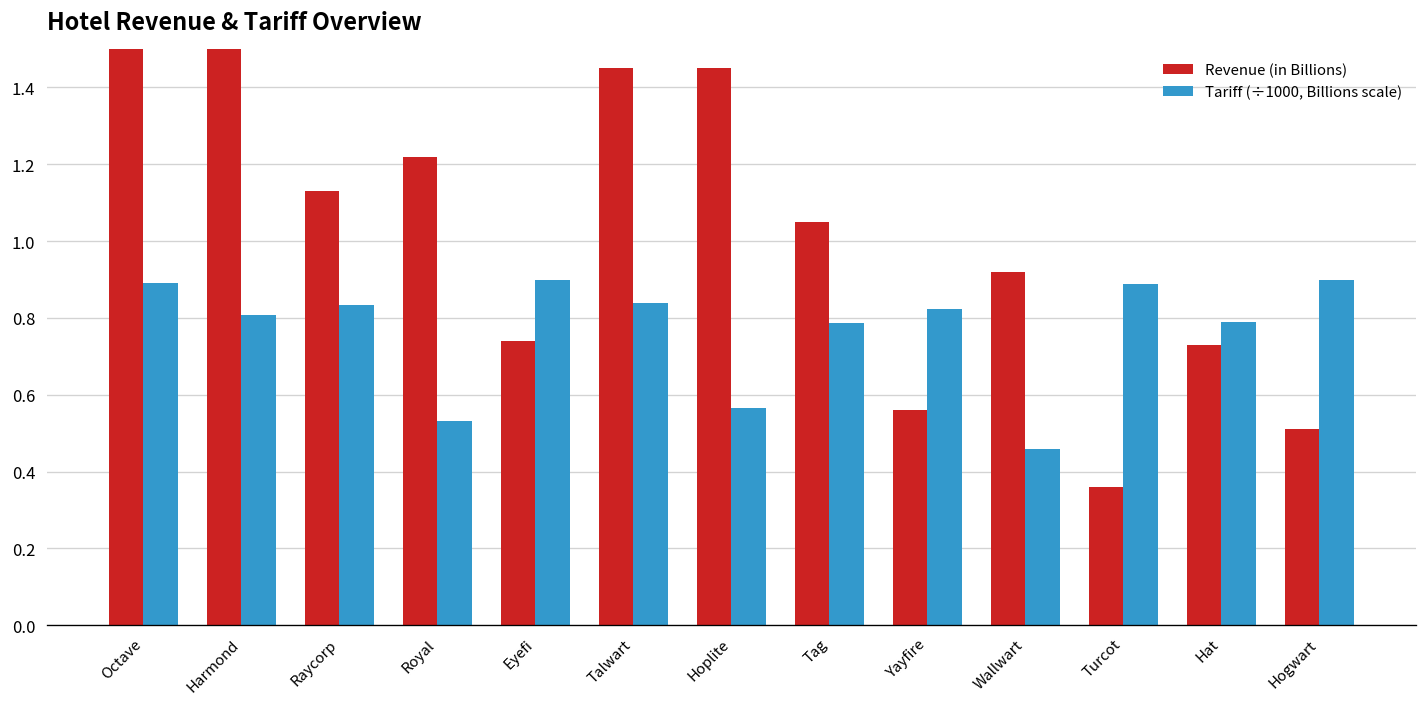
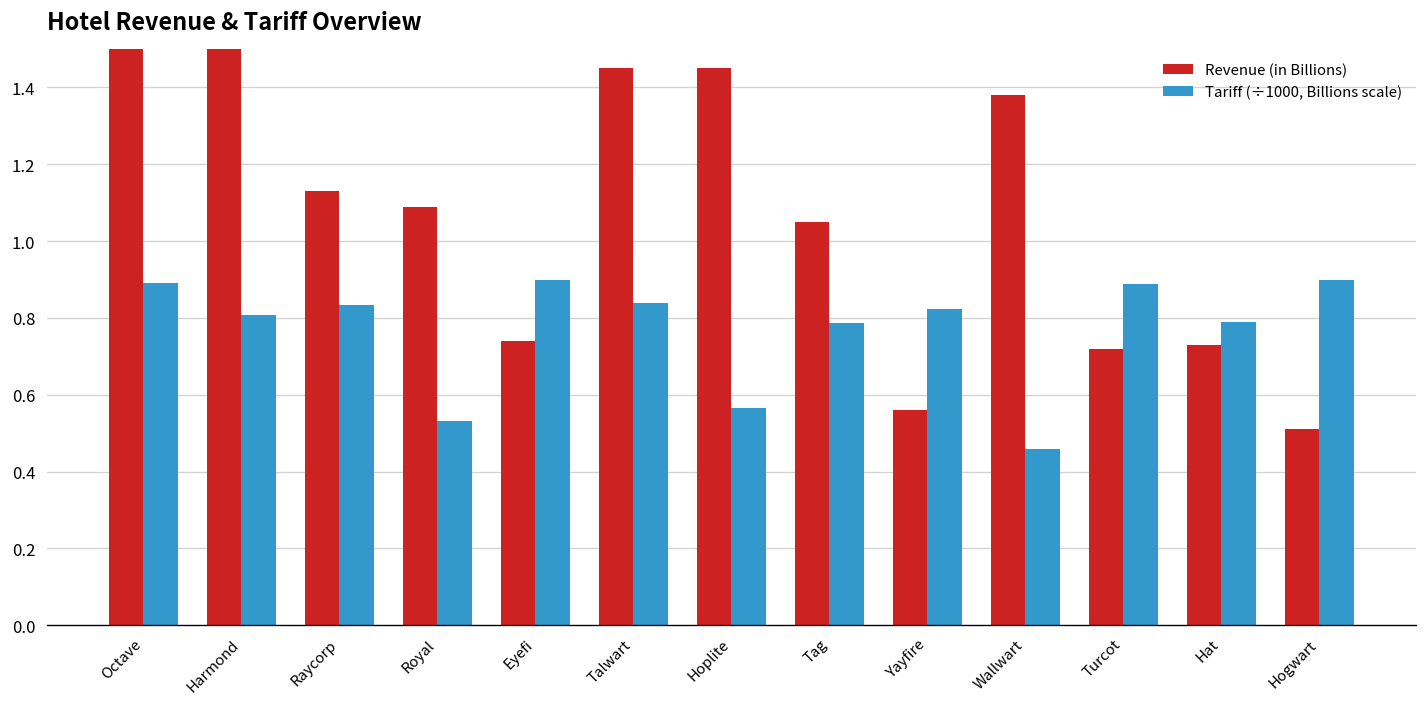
  {
    "Revenue (in Billions)": {
      "Raycorp": 1.13,
-     "Royal": 1.22,
+     "Royal": 1.09,
      "Eyefi": 0.74,
      "Talwart": 1.45,
      "Hoplite": 1.45,
      "Tag": 1.05,
      "Yayfire": 0.56,
-     "Wallwart": 0.92,
-     "Turcot": 0.36,
+     "Wallwart": 1.38,
+     "Turcot": 0.72,
      "Hat": 0.73,
      "Hogwart": 0.51
    },
    "Tariff (÷1000, Billions scale)": {
      "Octave": 0.89,
      "Harmond": 0.81,
      "Raycorp": 0.83,
      "Royal": 0.53,
      "Eyefi": 0.90,
      "Talwart": 0.84,
      "Hoplite": 0.57,
      "Tag": 0.79,
      "Yayfire": 0.82,
      "Wallwart": 0.46,
      "Turcot": 0.89,
      "Hat": 0.79,
      "Hogwart": 0.90
    }
  }
